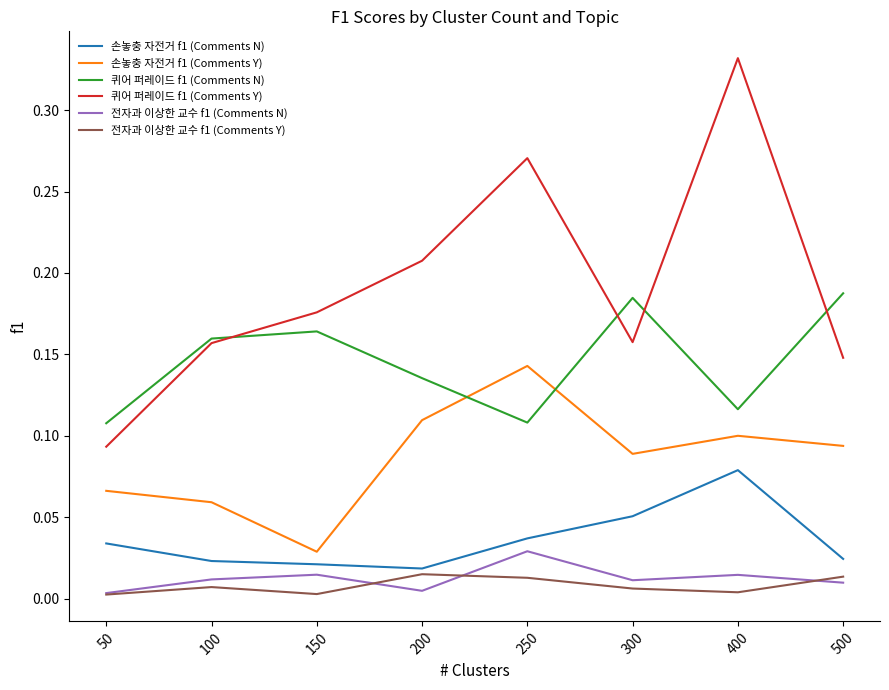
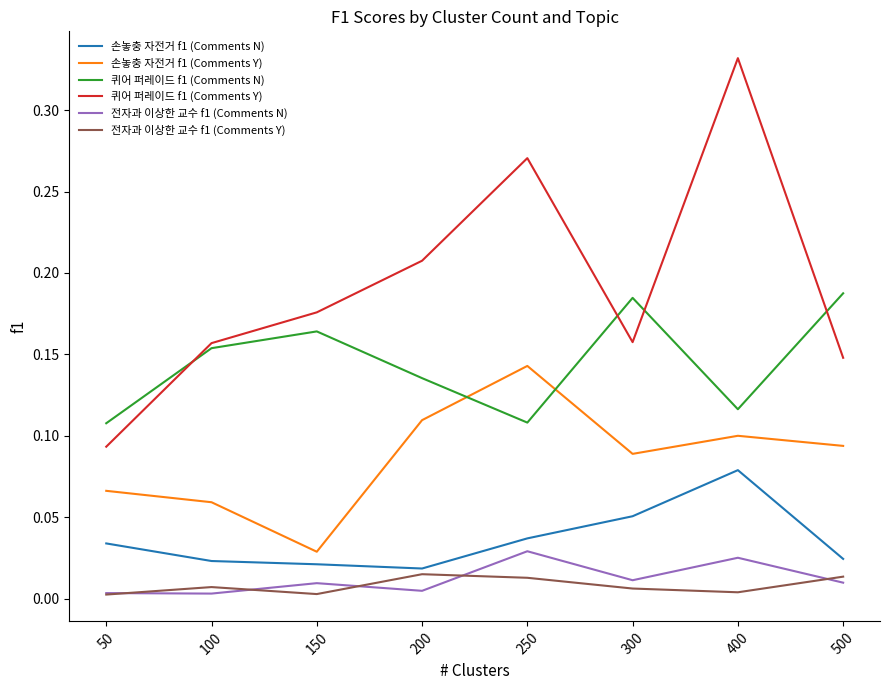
  {
    "손놓충 자전거 f1 (Comments N)": {
      "50": 0.034,
      "100": 0.023,
      "150": 0.021,
      "200": 0.019,
      "250": 0.037,
      "300": 0.051,
      "400": 0.079,
      "500": 0.024
    },
    "손놓충 자전거 f1 (Comments Y)": {
      "50": 0.066,
      "100": 0.059,
      "150": 0.029,
      "200": 0.110,
      "250": 0.143,
      "300": 0.089,
      "400": 0.100,
      "500": 0.094
    },
    "퀴어 퍼레이드 f1 (Comments N)": {
      "50": 0.108,
-     "100": 0.160,
+     "100": 0.154,
      "150": 0.164,
      "200": 0.135,
      "250": 0.108,
      "300": 0.185,
      "400": 0.116,
      "500": 0.188
    },
    "퀴어 퍼레이드 f1 (Comments Y)": {
      "50": 0.093,
      "100": 0.157,
      "150": 0.176,
      "200": 0.208,
      "250": 0.271,
      "300": 0.158,
      "400": 0.332,
      "500": 0.148
    },
    "전자과 이상한 교수 f1 (Comments N)": {
-     "100": 0.012,
-     "150": 0.015,
+     "100": 0.003,
+     "150": 0.010,
      "200": 0.005,
      "250": 0.029,
      "300": 0.011,
-     "400": 0.015,
+     "400": 0.025,
      "500": 0.010
    },
    "전자과 이상한 교수 f1 (Comments Y)": {
      "100": 0.007,
      "150": 0.003,
      "200": 0.015,
      "250": 0.013,
      "300": 0.006,
      "400": 0.004,
      "500": 0.014
    }
  }
